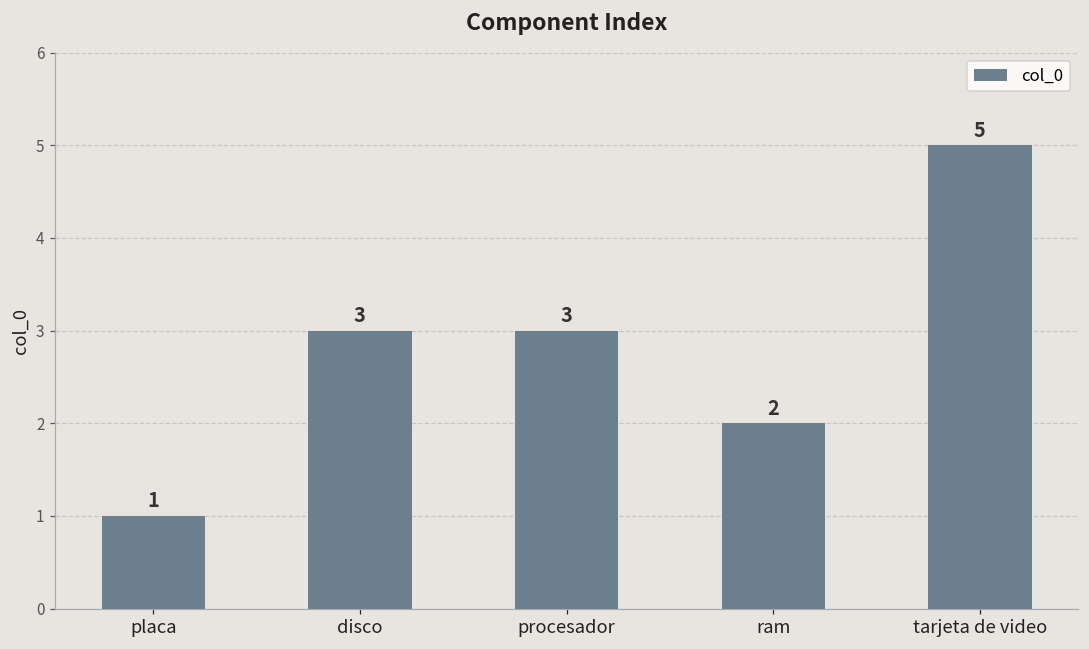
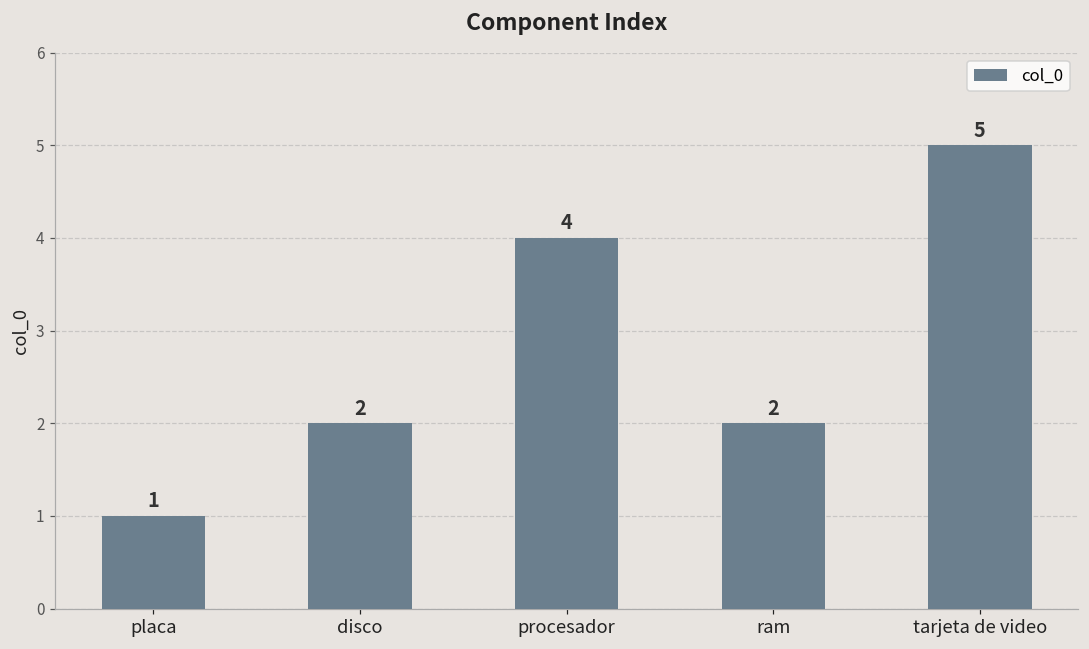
  {
    "placa": 1,
-   "disco": 3,
-   "procesador": 3,
+   "disco": 2,
+   "procesador": 4,
    "ram": 2,
    "tarjeta de video": 5
  }
